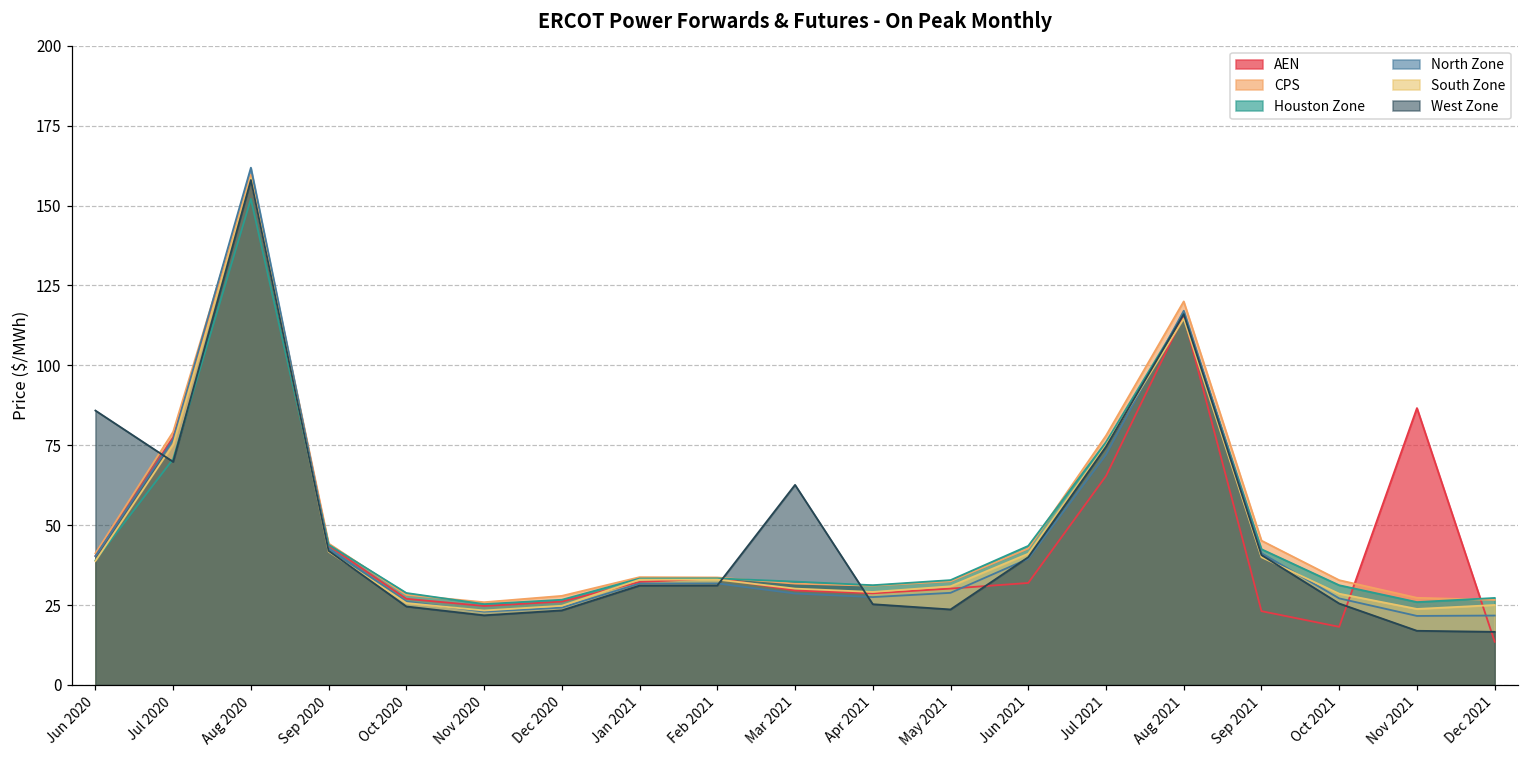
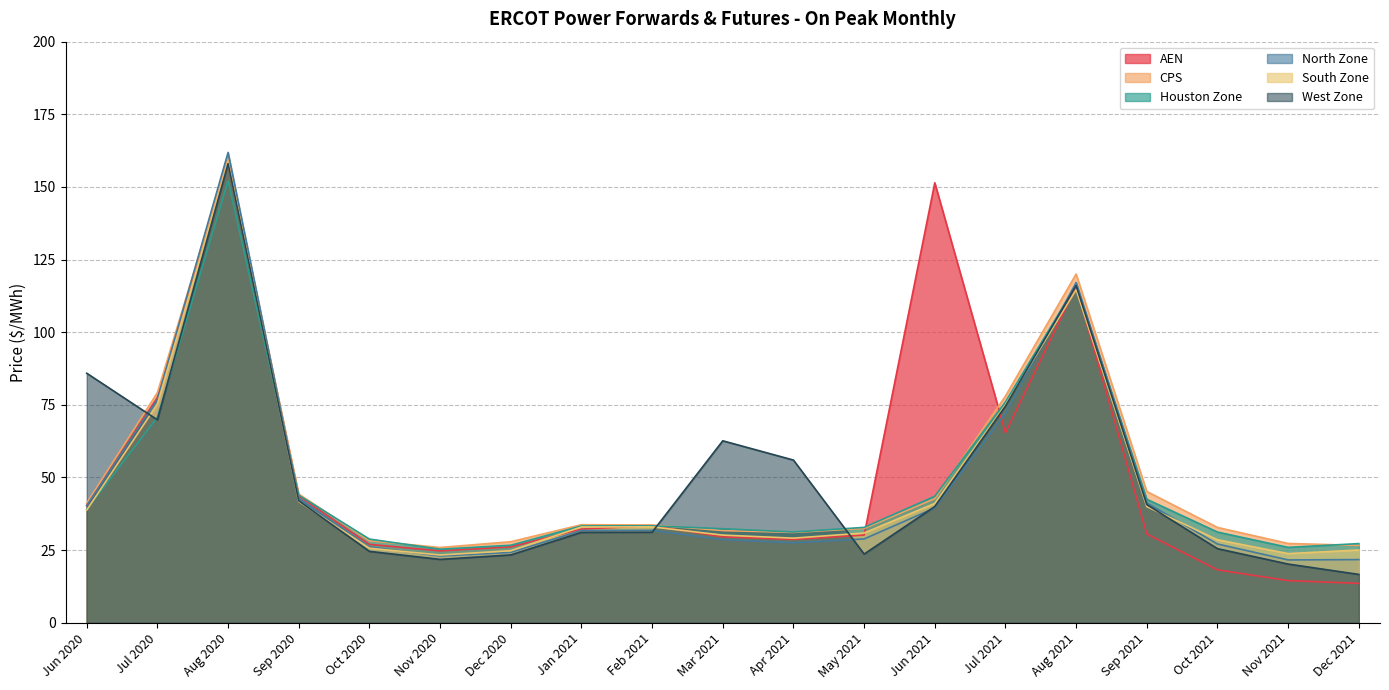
  {
    "AEN": {
-     "Jun 2021": 32,
+     "Jun 2021": 151,
      "Jul 2021": 65,
-     "Sep 2021": 23,
+     "Sep 2021": 31,
      "Oct 2021": 18,
-     "Nov 2021": 87,
+     "Nov 2021": 14,
      "Dec 2021": 14
    },
    "West Zone": {
      "Jun 2020": 86,
      "Jul 2020": 70,
      "Oct 2020": 25,
      "Nov 2020": 22,
      "Mar 2021": 63,
-     "Apr 2021": 25,
+     "Apr 2021": 56,
      "May 2021": 24,
      "Oct 2021": 25,
-     "Nov 2021": 17,
+     "Nov 2021": 20,
      "Dec 2021": 17
    }
  }
